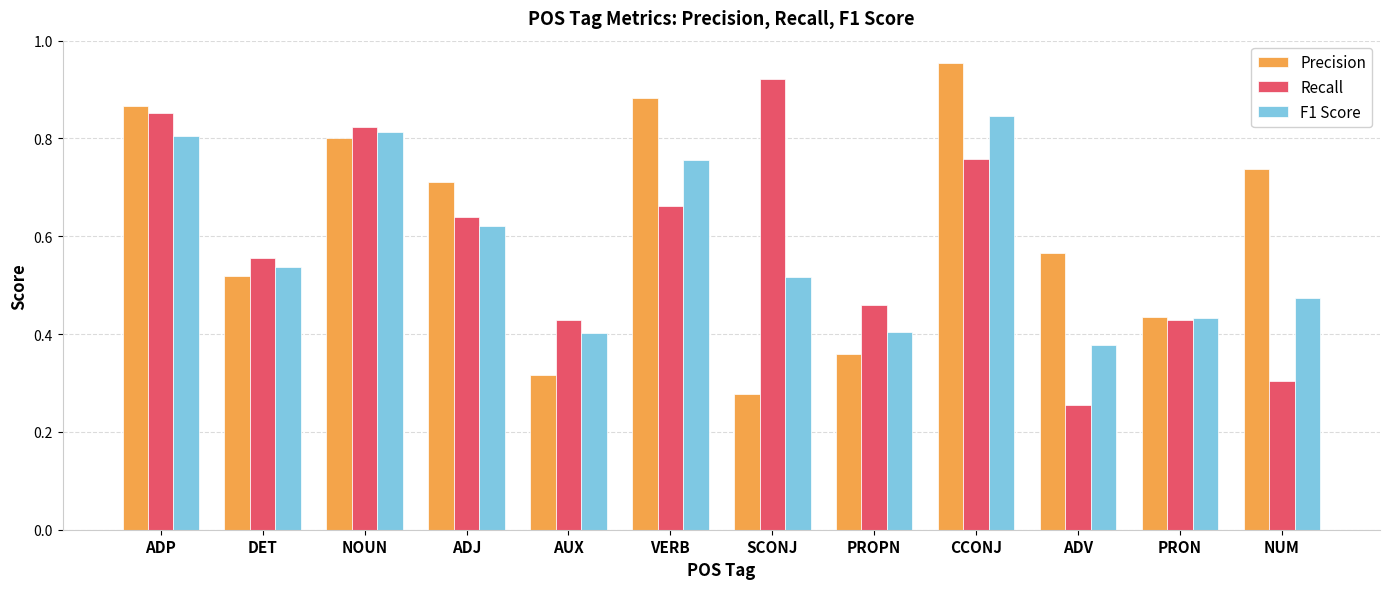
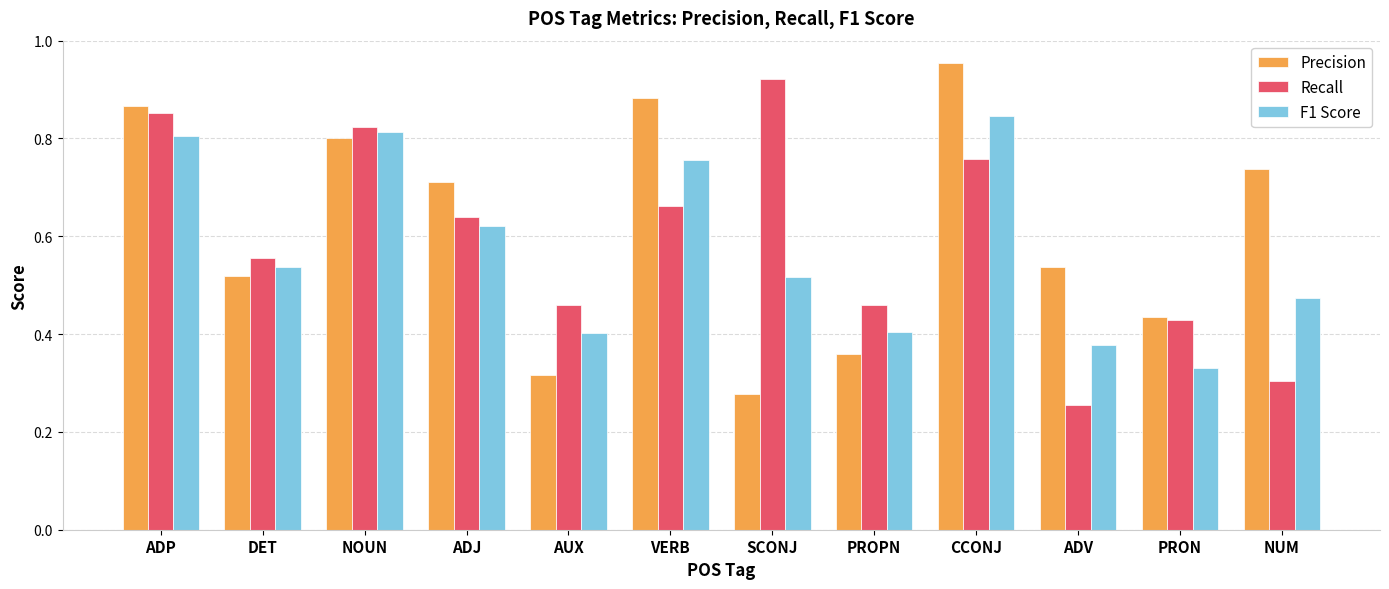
  {
    "Precision": {
      "ADP": 0.87,
      "DET": 0.52,
      "NOUN": 0.80,
      "ADJ": 0.71,
      "AUX": 0.32,
      "VERB": 0.88,
      "SCONJ": 0.28,
      "PROPN": 0.36,
      "CCONJ": 0.95,
-     "ADV": 0.57,
+     "ADV": 0.54,
      "PRON": 0.44,
      "NUM": 0.74
    },
    "Recall": {
      "ADP": 0.85,
      "DET": 0.55,
      "NOUN": 0.82,
      "ADJ": 0.64,
-     "AUX": 0.43,
+     "AUX": 0.46,
      "VERB": 0.66,
      "SCONJ": 0.92,
      "PROPN": 0.46,
      "CCONJ": 0.76,
      "ADV": 0.26,
      "PRON": 0.43,
      "NUM": 0.30
    },
    "F1 Score": {
      "ADP": 0.81,
      "DET": 0.54,
      "NOUN": 0.81,
      "ADJ": 0.62,
      "AUX": 0.40,
      "VERB": 0.76,
      "SCONJ": 0.52,
      "PROPN": 0.40,
      "CCONJ": 0.85,
      "ADV": 0.38,
-     "PRON": 0.43,
+     "PRON": 0.33,
      "NUM": 0.47
    }
  }
